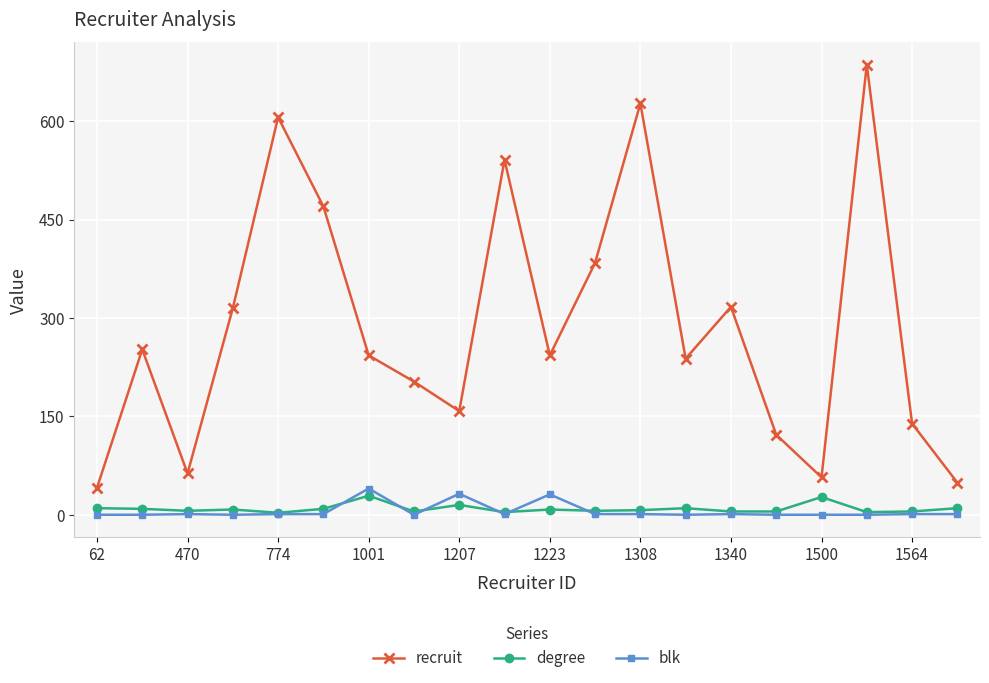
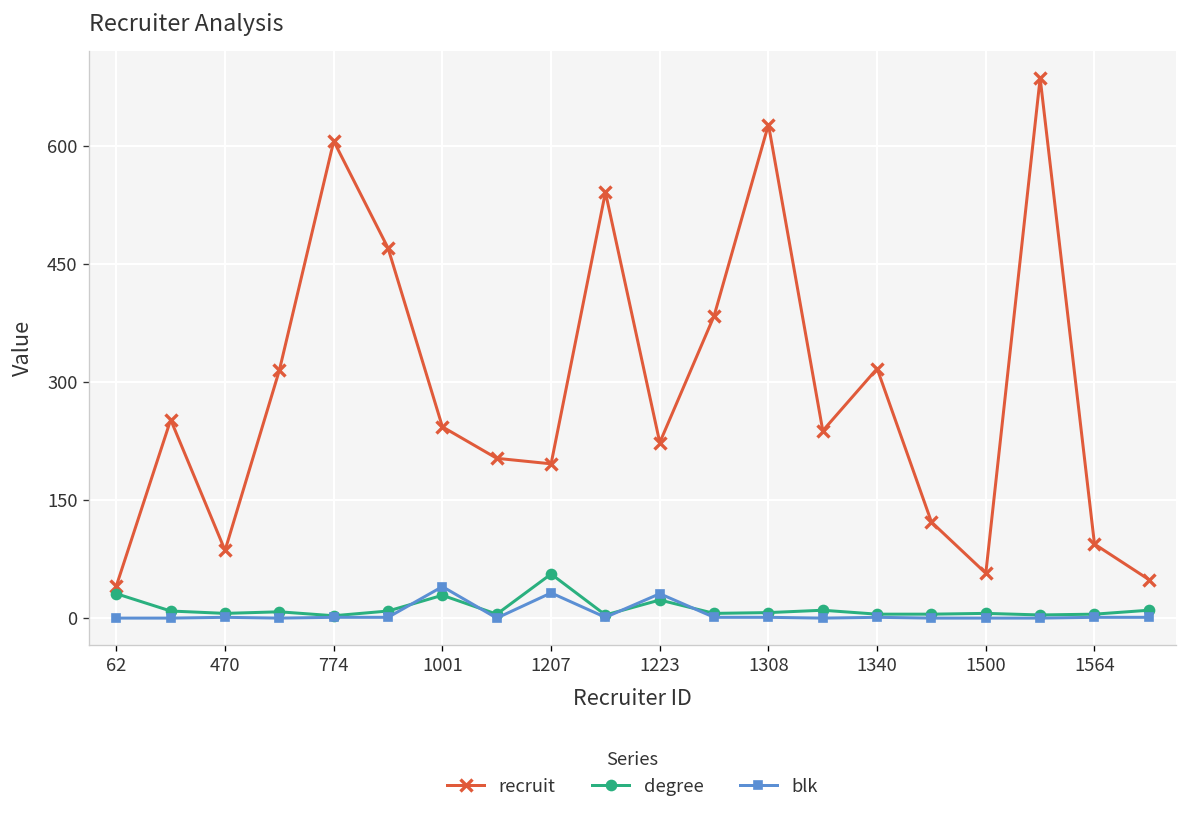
  {
    "recruit": {
      "62": 40,
-     "470": 60,
+     "470": 90,
      "774": 610,
      "1001": 240,
-     "1207": 160,
-     "1223": 240,
+     "1207": 200,
+     "1223": 220,
      "1308": 630,
      "1340": 320,
      "1500": 60,
-     "1564": 140
+     "1564": 90
    },
    "degree": {
-     "62": 10,
+     "62": 30,
      "470": 10,
      "1001": 30,
-     "1207": 20,
-     "1223": 10,
+     "1207": 60,
+     "1223": 20,
      "1308": 10,
      "1340": 10,
-     "1500": 30,
+     "1500": 10,
      "1564": 10
    },
    "blk": {
      "62": 0,
      "470": 0,
      "1001": 40,
      "1207": 30,
      "1223": 30,
      "1308": 0,
      "1340": 0,
      "1500": 0,
      "1564": 0
    }
  }
